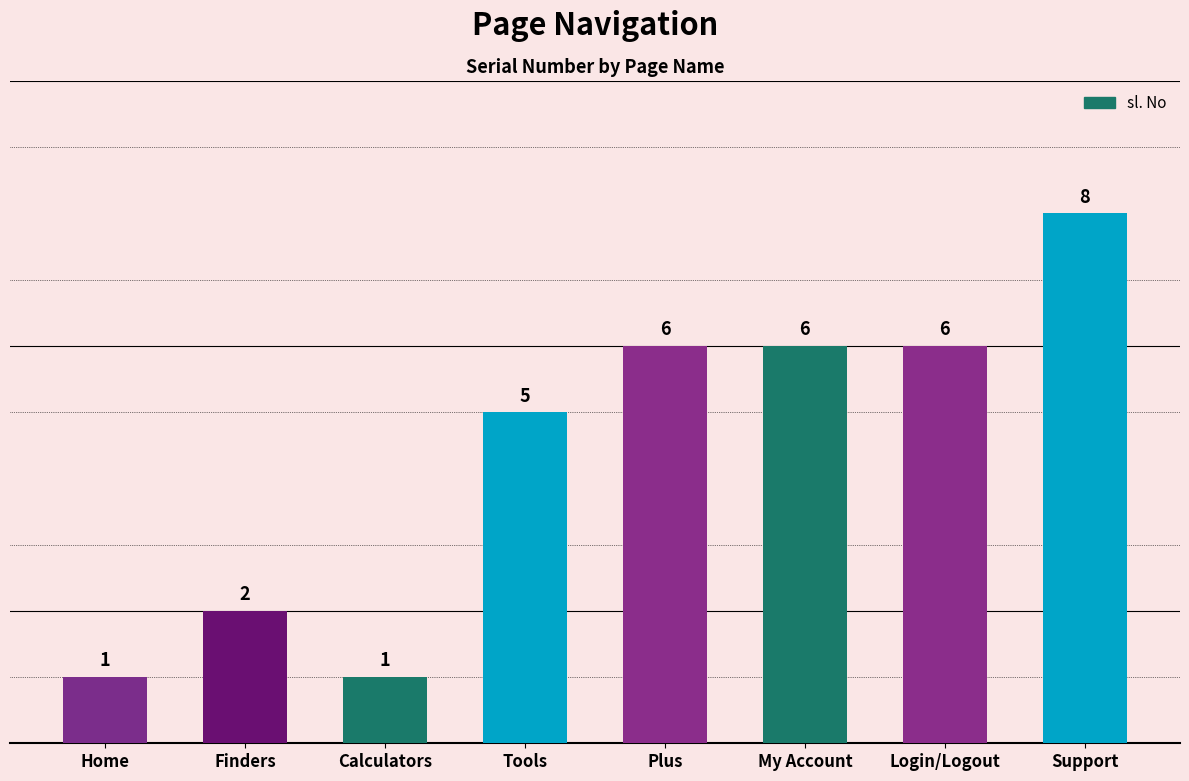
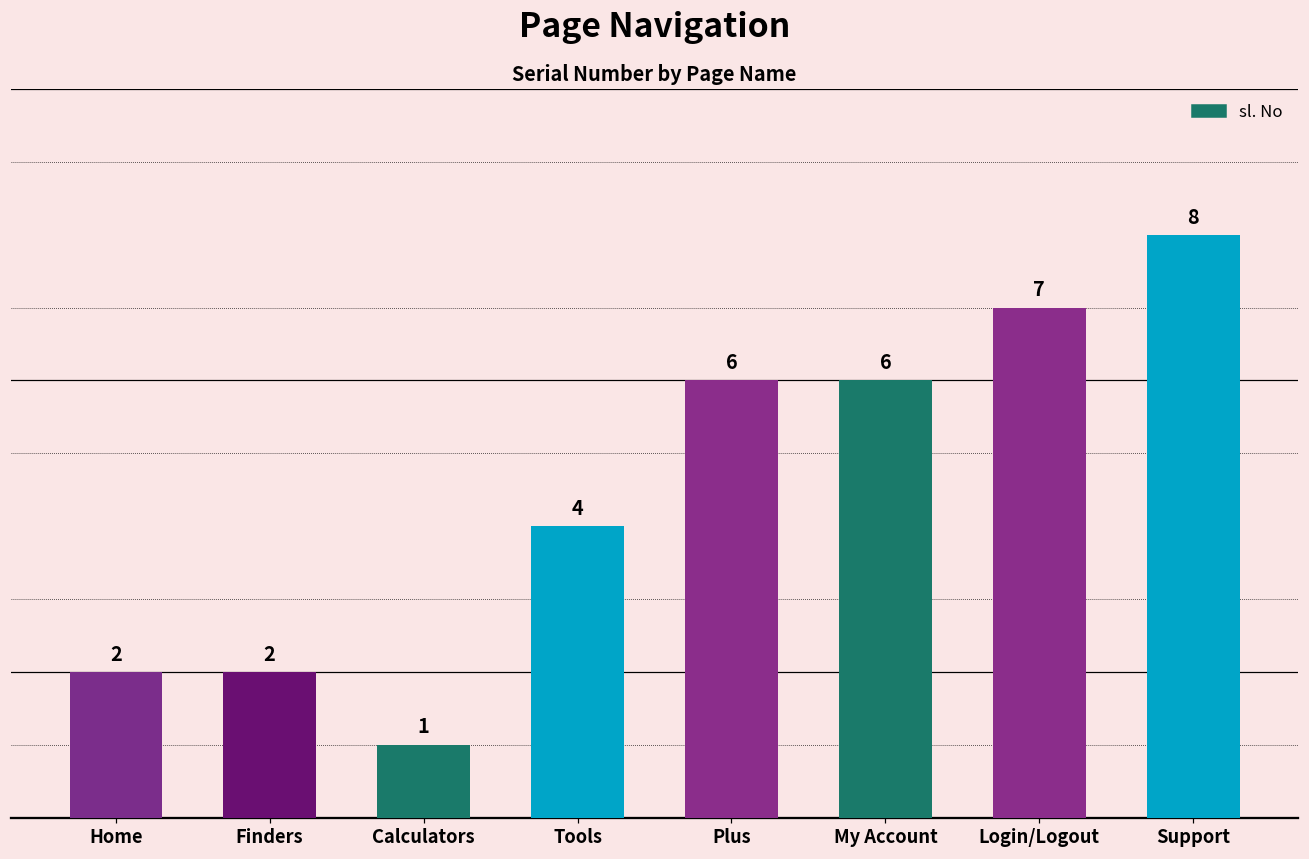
  {
-   "Home": 1,
+   "Home": 2,
    "Finders": 2,
    "Calculators": 1,
-   "Tools": 5,
+   "Tools": 4,
    "Plus": 6,
    "My Account": 6,
-   "Login/Logout": 6,
+   "Login/Logout": 7,
    "Support": 8
  }
